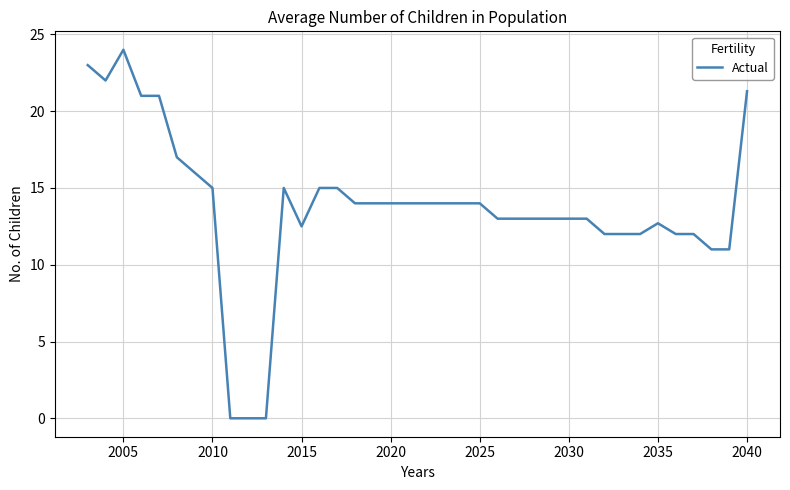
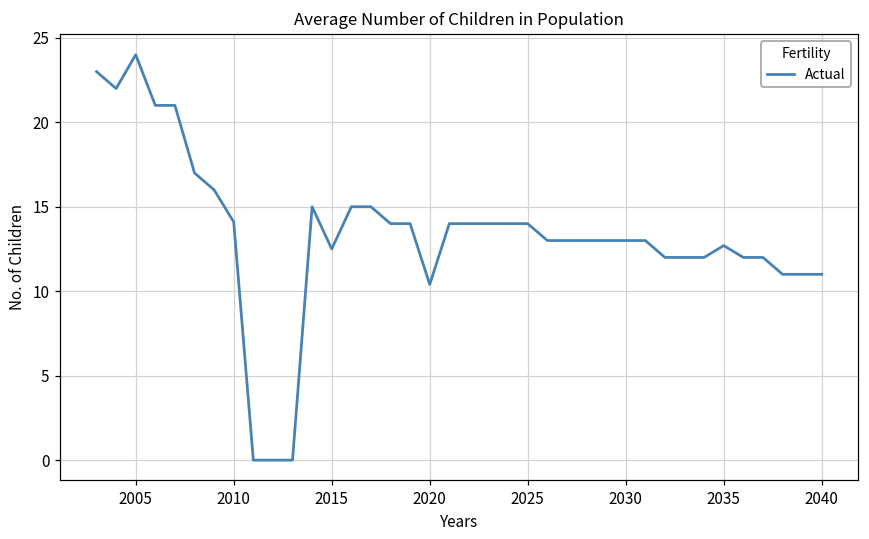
  {
    "2005": 24.0,
-   "2010": 15.0,
+   "2010": 14.1,
    "2015": 12.5,
-   "2020": 14.0,
+   "2020": 10.4,
    "2025": 14.0,
    "2030": 13.0,
    "2035": 12.7,
-   "2040": 21.3
+   "2040": 11.0
  }
